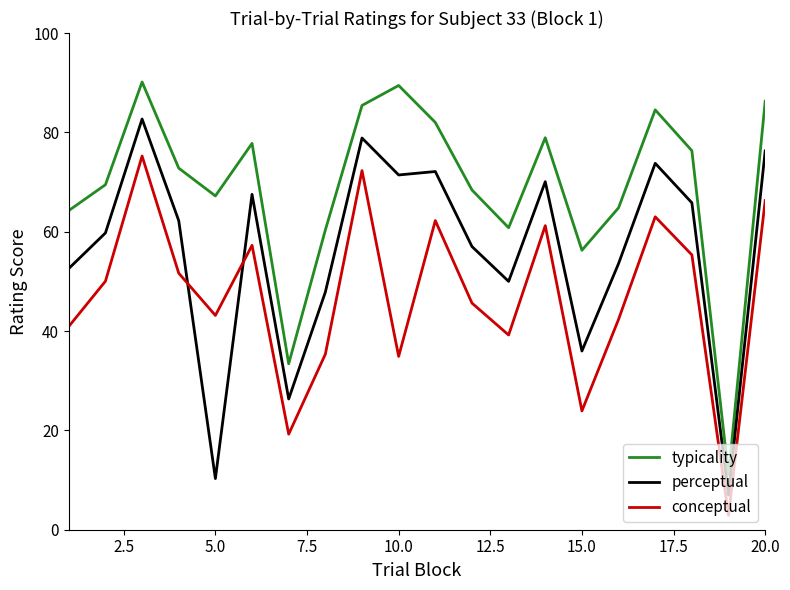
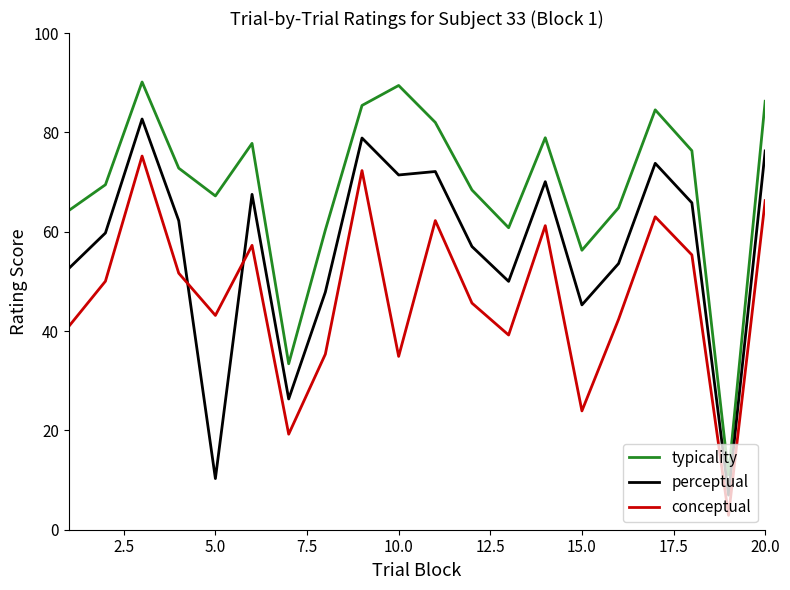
  {
    "typicality": {
      "5.0": 67,
      "10.0": 89,
      "15.0": 56,
      "20.0": 86
    },
    "perceptual": {
      "5.0": 10,
      "10.0": 71,
-     "15.0": 36,
+     "15.0": 45,
      "20.0": 76
    },
    "conceptual": {
      "5.0": 43,
      "10.0": 35,
      "15.0": 24,
      "20.0": 66
    }
  }
